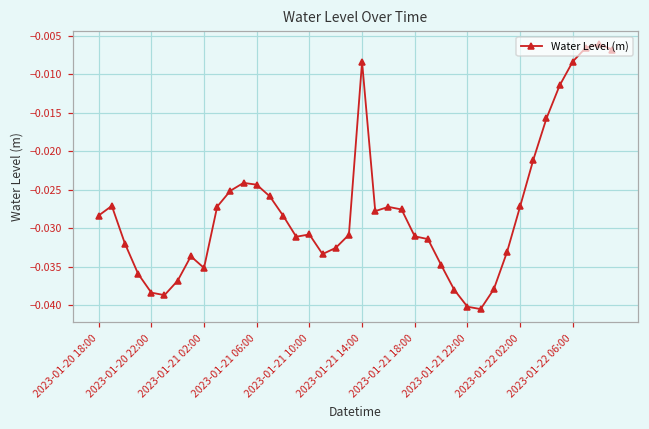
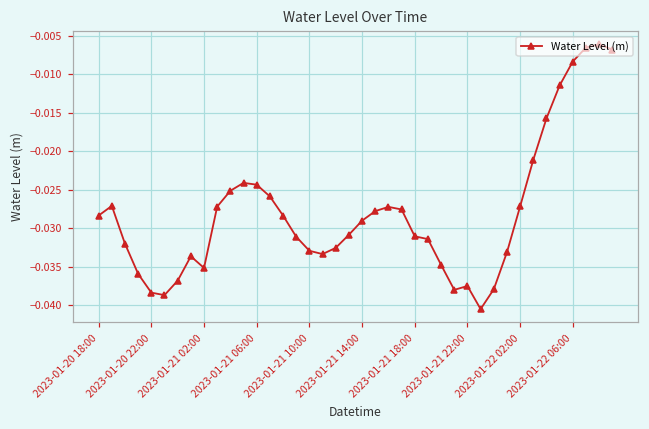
  {
    "2023-01-20 18:00": -0.028,
    "2023-01-20 22:00": -0.038,
    "2023-01-21 02:00": -0.035,
    "2023-01-21 06:00": -0.024,
-   "2023-01-21 10:00": -0.031,
-   "2023-01-21 14:00": -0.008,
+   "2023-01-21 10:00": -0.033,
+   "2023-01-21 14:00": -0.029,
    "2023-01-21 18:00": -0.031,
-   "2023-01-21 22:00": -0.040,
+   "2023-01-21 22:00": -0.038,
    "2023-01-22 02:00": -0.027,
    "2023-01-22 06:00": -0.008
  }
